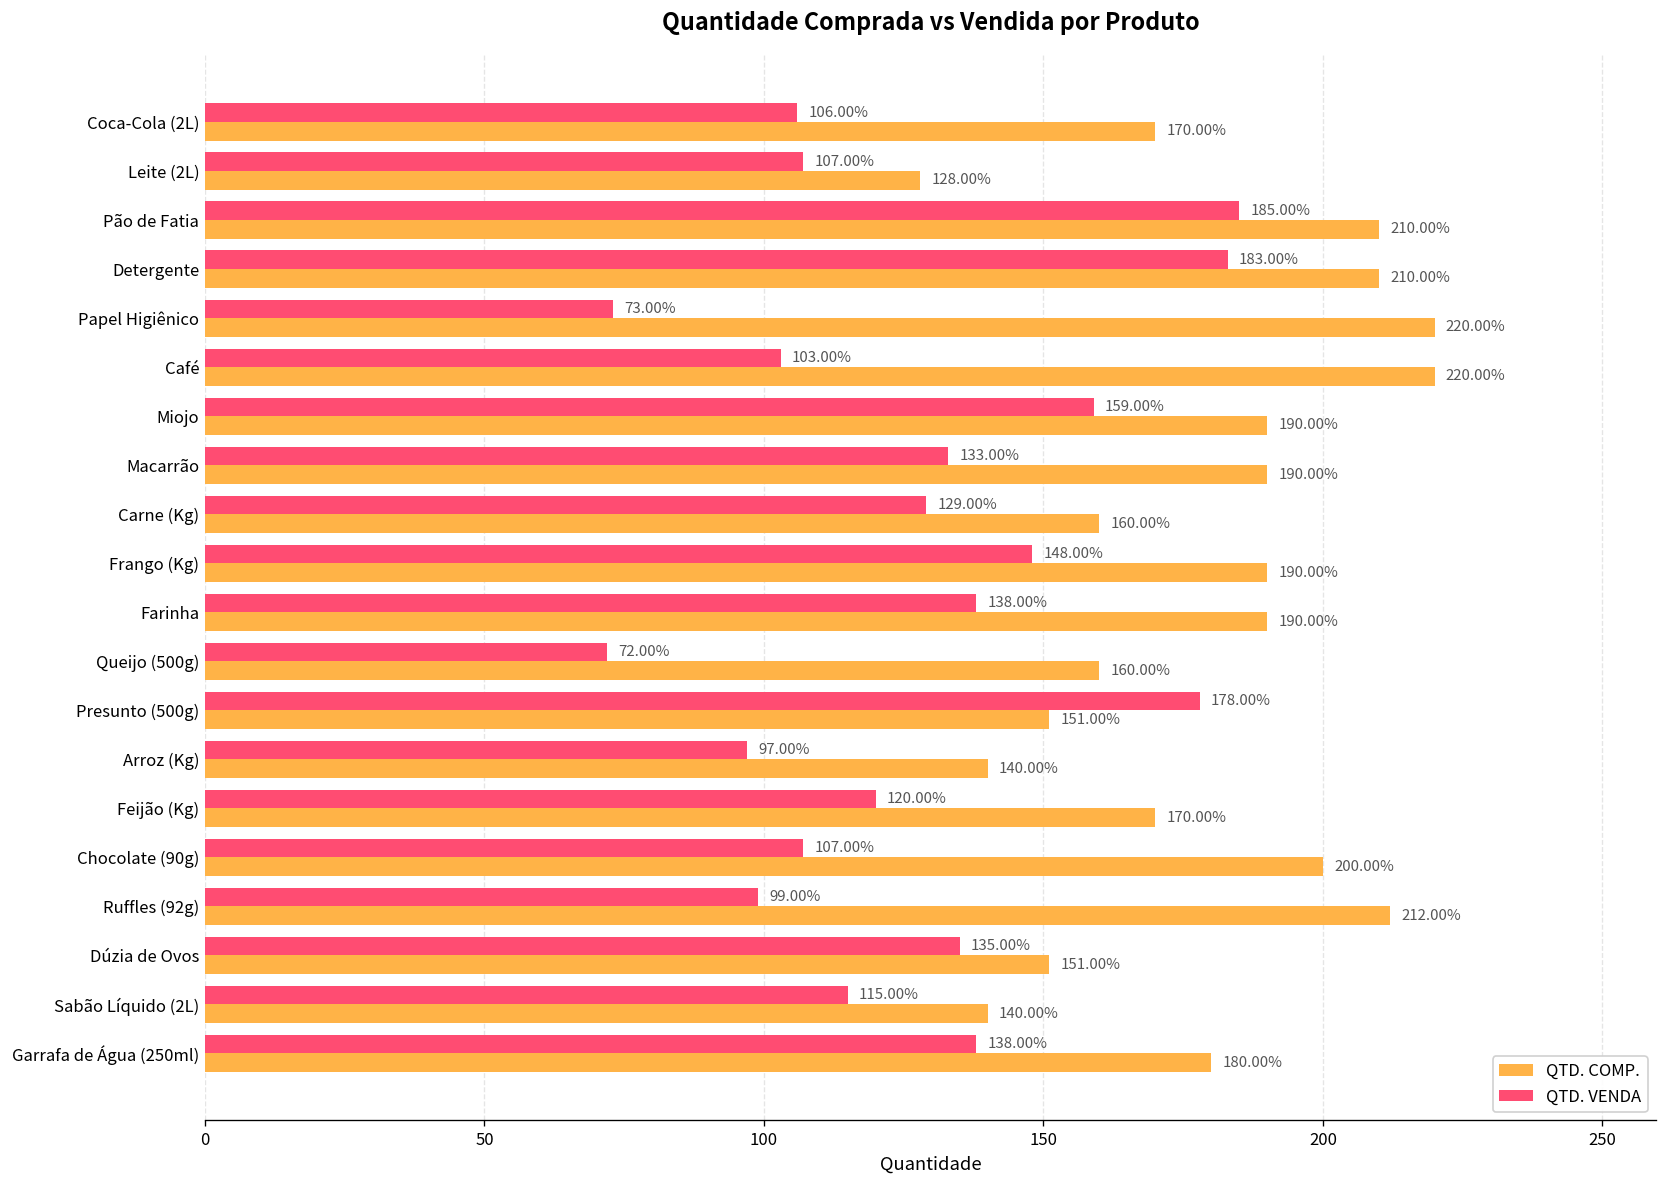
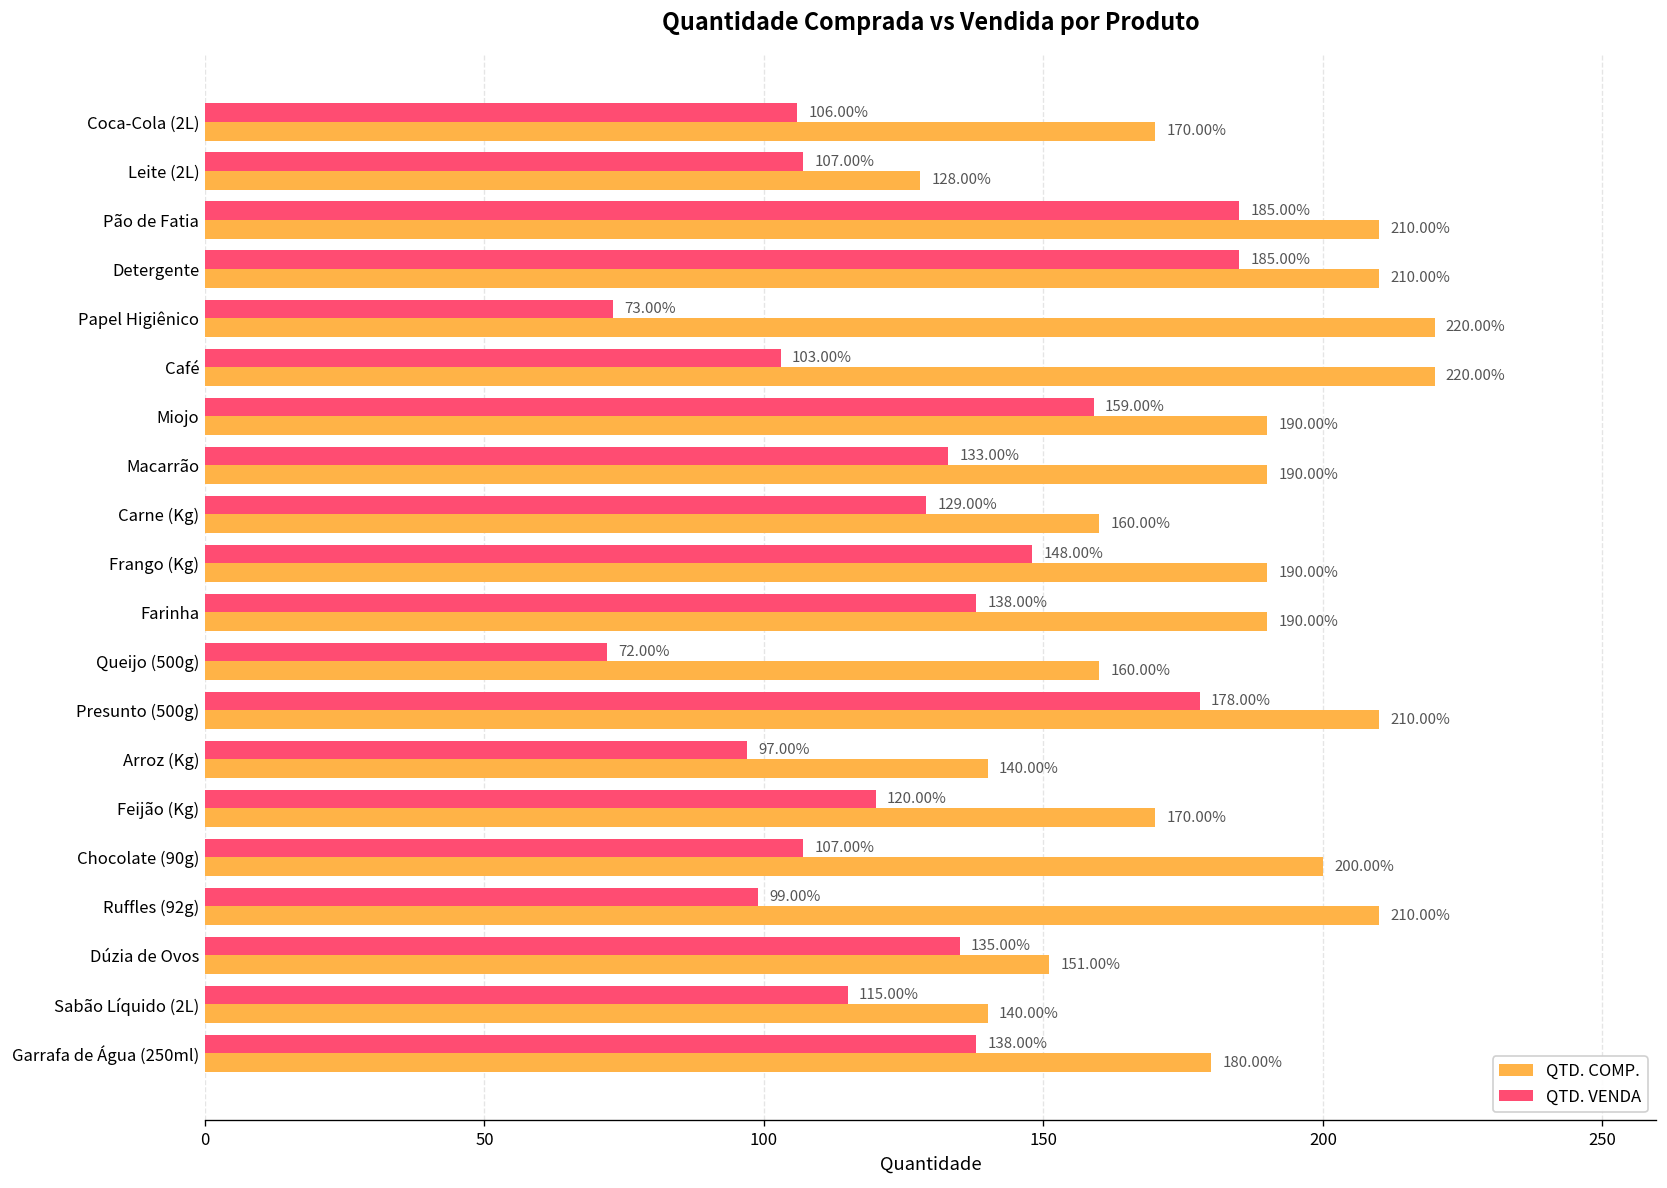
  {
    "QTD. COMP.": {
      "Coca-Cola (2L)": "170.00%",
      "Leite (2L)": "128.00%",
      "Pão de Fatia": "210.00%",
      "Detergente": "210.00%",
      "Papel Higiênico": "220.00%",
      "Café": "220.00%",
      "Miojo": "190.00%",
      "Macarrão": "190.00%",
      "Carne (Kg)": "160.00%",
      "Frango (Kg)": "190.00%",
      "Farinha": "190.00%",
      "Queijo (500g)": "160.00%",
-     "Presunto (500g)": "151.00%",
+     "Presunto (500g)": "210.00%",
      "Arroz (Kg)": "140.00%",
      "Feijão (Kg)": "170.00%",
      "Chocolate (90g)": "200.00%",
-     "Ruffles (92g)": "212.00%",
+     "Ruffles (92g)": "210.00%",
      "Dúzia de Ovos": "151.00%",
      "Sabão Líquido (2L)": "140.00%",
      "Garrafa de Água (250ml)": "180.00%"
    },
    "QTD. VENDA": {
      "Coca-Cola (2L)": "106.00%",
      "Leite (2L)": "107.00%",
      "Pão de Fatia": "185.00%",
-     "Detergente": "183.00%",
+     "Detergente": "185.00%",
      "Papel Higiênico": "73.00%",
      "Café": "103.00%",
      "Miojo": "159.00%",
      "Macarrão": "133.00%",
      "Carne (Kg)": "129.00%",
      "Frango (Kg)": "148.00%",
      "Farinha": "138.00%",
      "Queijo (500g)": "72.00%",
      "Presunto (500g)": "178.00%",
      "Arroz (Kg)": "97.00%",
      "Feijão (Kg)": "120.00%",
      "Chocolate (90g)": "107.00%",
      "Ruffles (92g)": "99.00%",
      "Dúzia de Ovos": "135.00%",
      "Sabão Líquido (2L)": "115.00%",
      "Garrafa de Água (250ml)": "138.00%"
    }
  }
